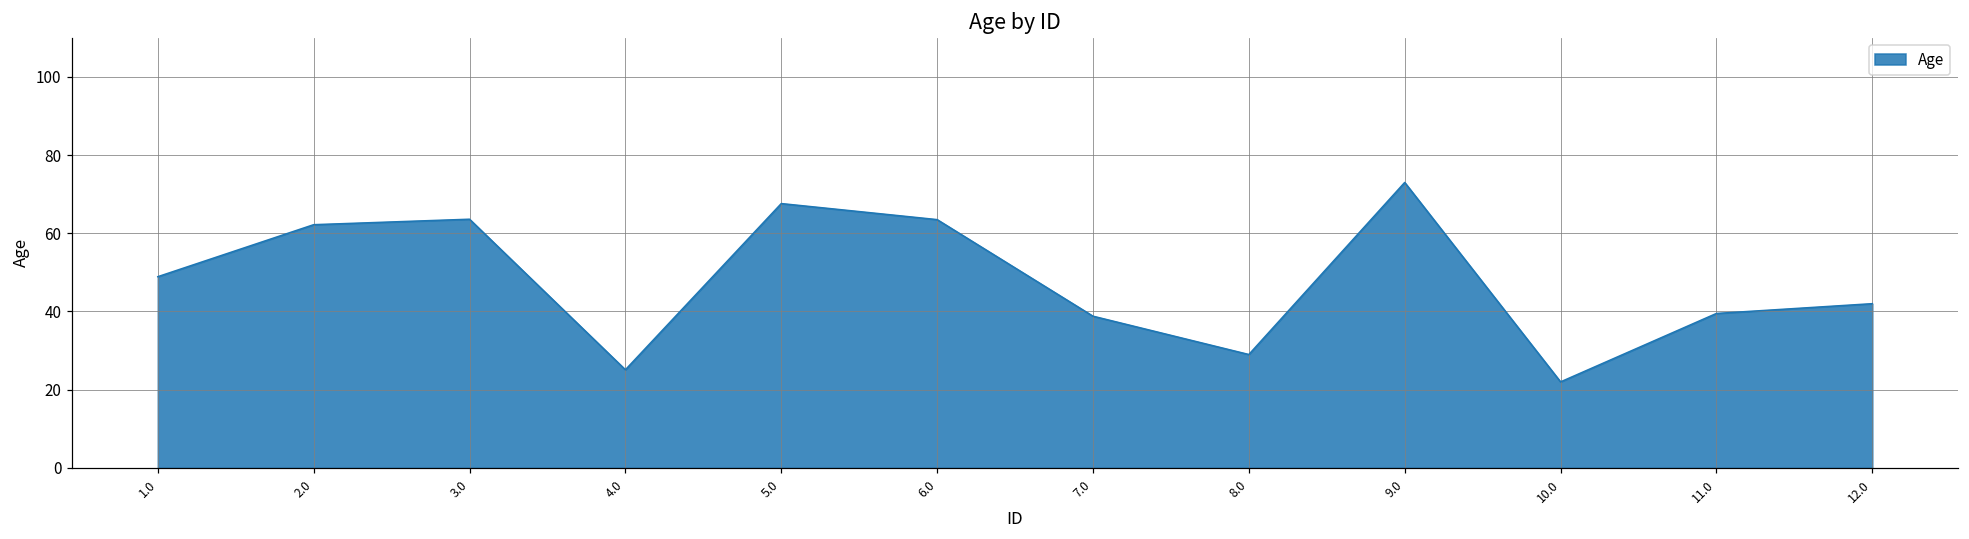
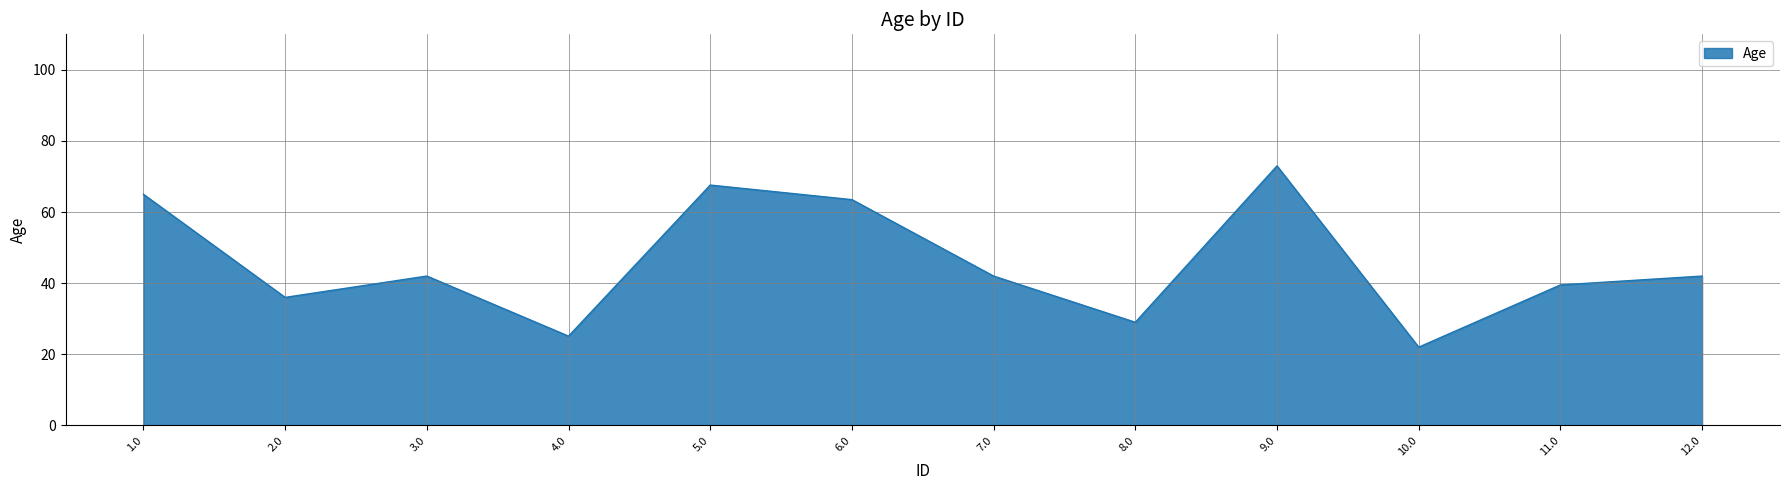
  {
-   "1.0": 49,
-   "2.0": 62,
-   "3.0": 64,
+   "1.0": 65,
+   "2.0": 36,
+   "3.0": 42,
    "4.0": 25,
    "5.0": 68,
    "6.0": 64,
-   "7.0": 39,
+   "7.0": 42,
    "8.0": 29,
    "9.0": 73,
    "10.0": 22,
    "11.0": 40,
    "12.0": 42
  }
